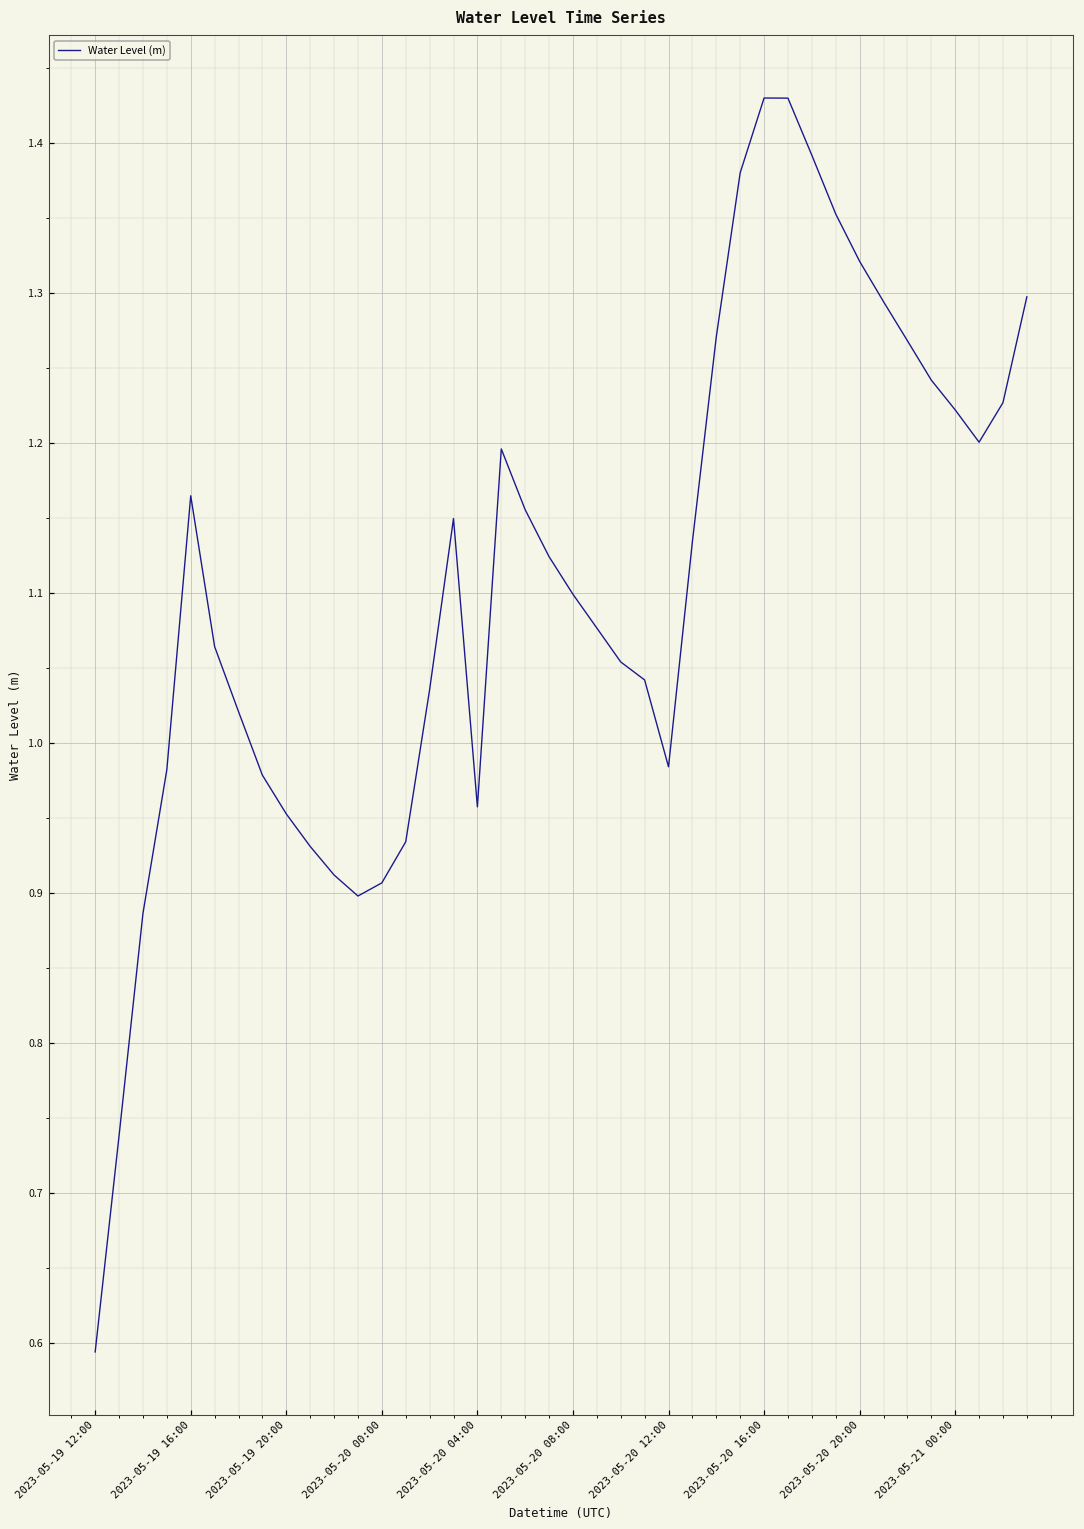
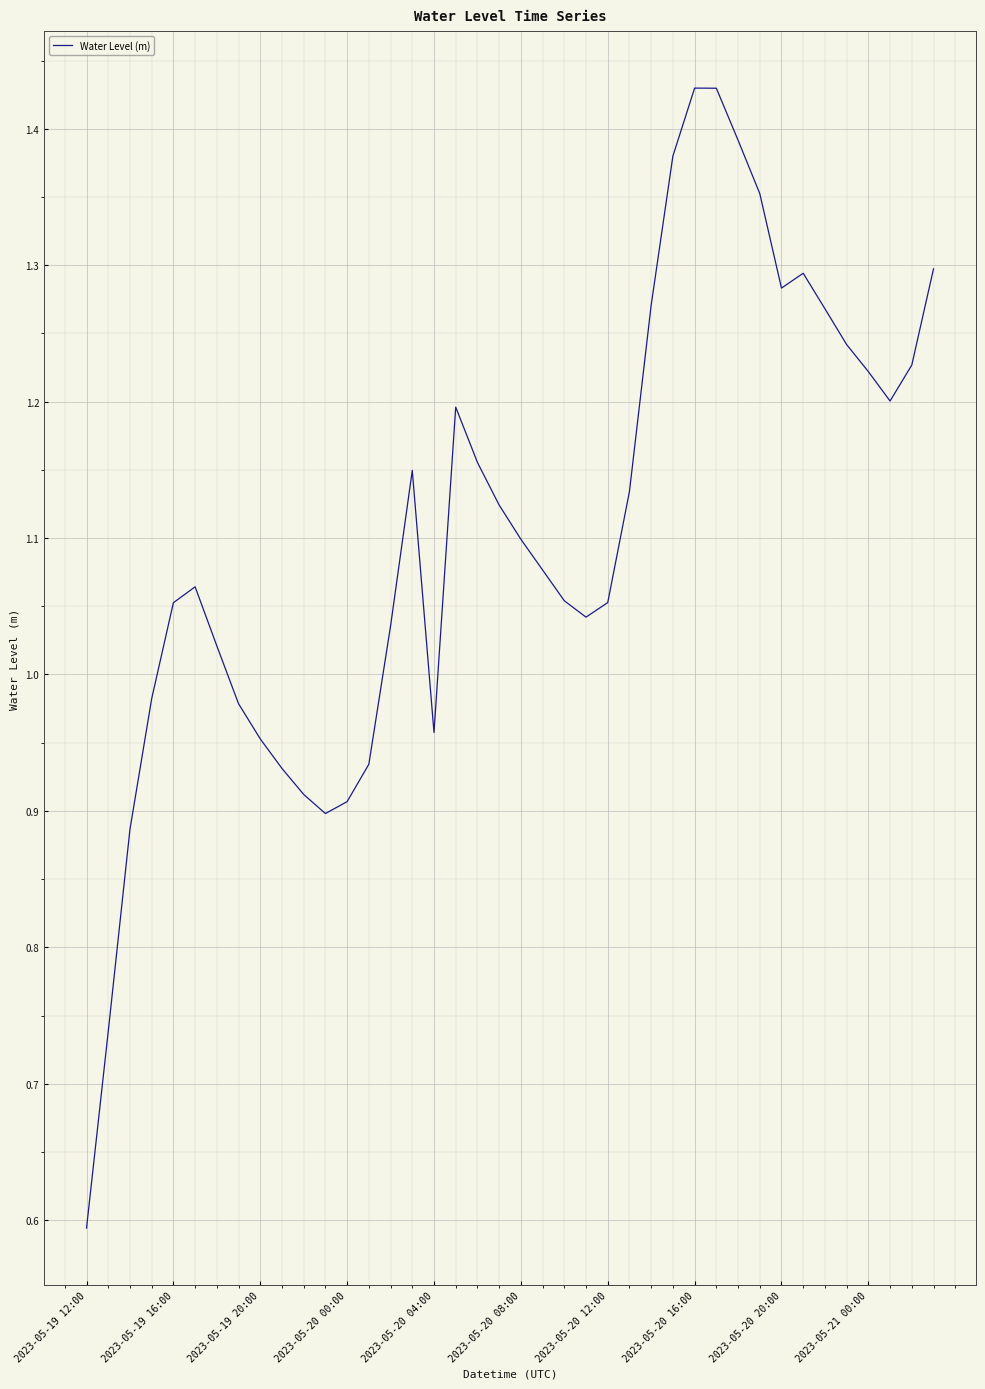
  {
    "2023-05-19 12:00": 0.594,
-   "2023-05-19 16:00": 1.165,
+   "2023-05-19 16:00": 1.053,
    "2023-05-19 20:00": 0.953,
    "2023-05-20 00:00": 0.907,
    "2023-05-20 04:00": 0.957,
    "2023-05-20 08:00": 1.099,
-   "2023-05-20 12:00": 0.984,
+   "2023-05-20 12:00": 1.053,
    "2023-05-20 16:00": 1.430,
-   "2023-05-20 20:00": 1.321,
+   "2023-05-20 20:00": 1.283,
    "2023-05-21 00:00": 1.222
  }
